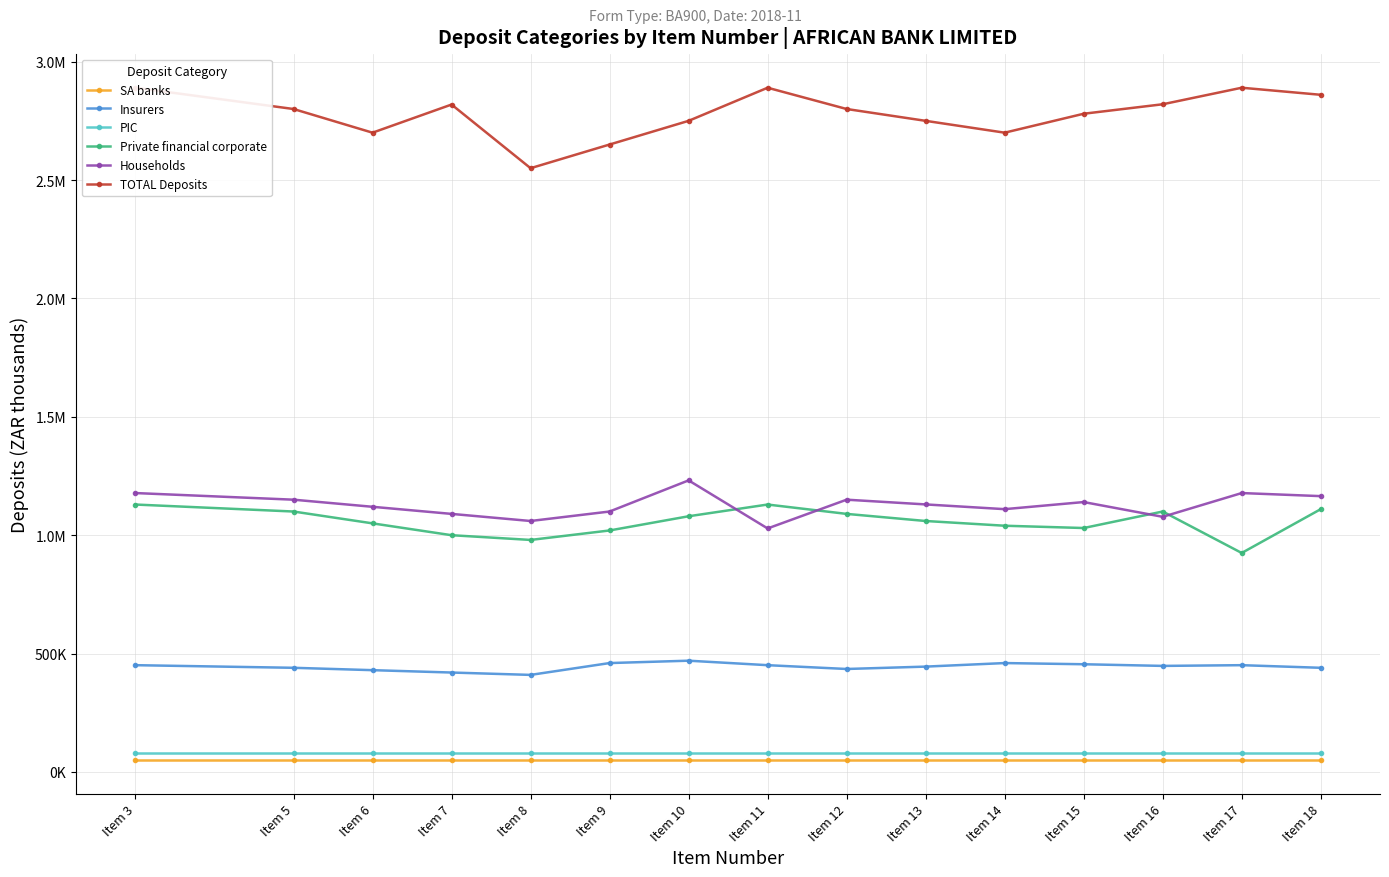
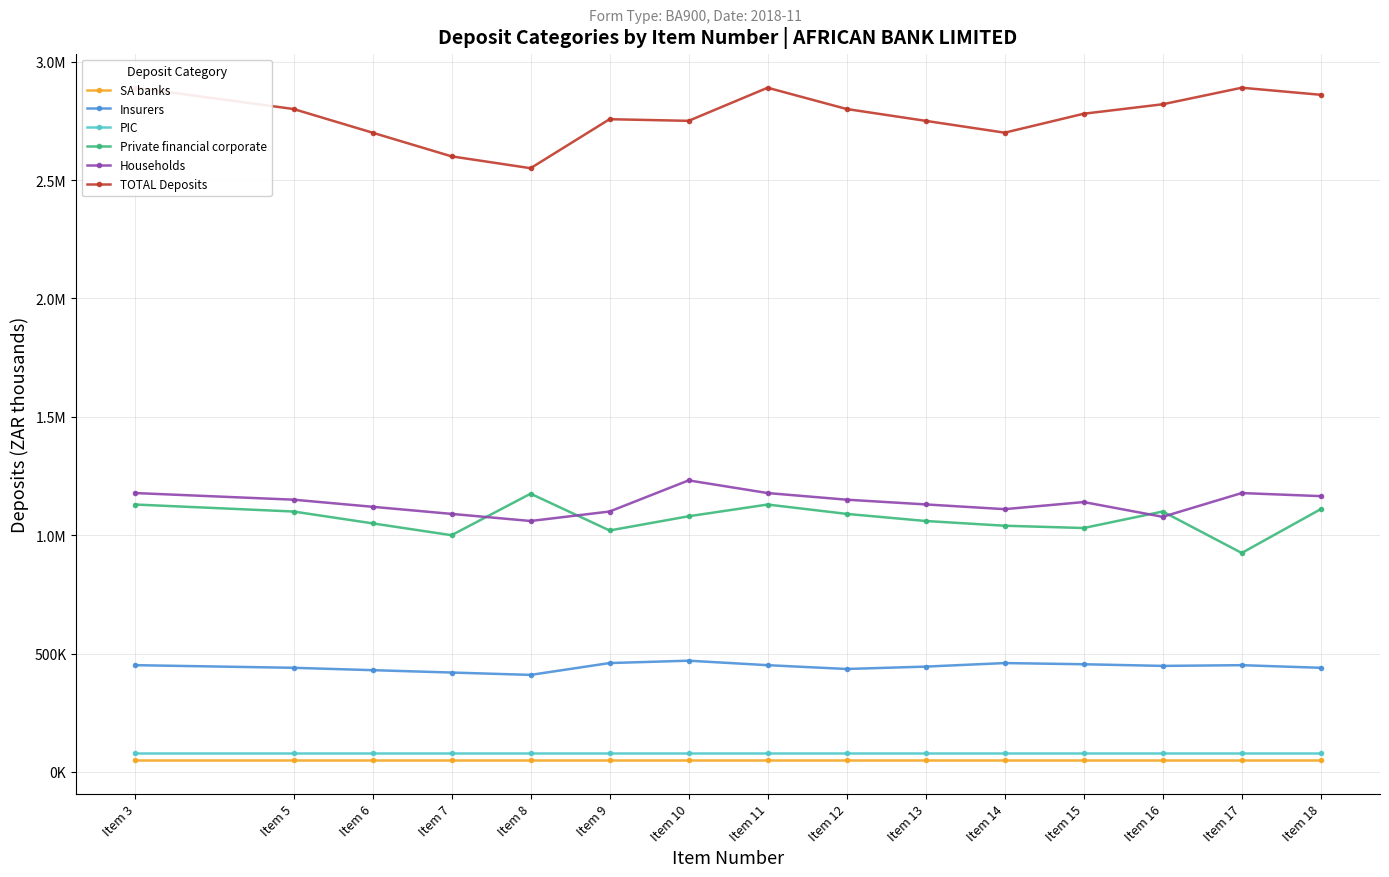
  {
    "SA banks": {
      "Item 3": 50000,
      "Item 5": 50000,
      "Item 6": 50000,
      "Item 7": 50000,
      "Item 8": 50000,
      "Item 9": 50000,
      "Item 10": 50000,
      "Item 11": 50000,
      "Item 12": 50000,
      "Item 13": 50000,
      "Item 14": 50000,
      "Item 15": 50000,
      "Item 16": 50000,
      "Item 17": 50000,
      "Item 18": 50000
    },
    "Private financial corporate": {
      "Item 3": 1130000,
      "Item 5": 1100000,
      "Item 6": 1050000,
      "Item 7": 1000000,
-     "Item 8": 980000,
+     "Item 8": 1180000,
      "Item 9": 1020000,
      "Item 10": 1080000,
      "Item 11": 1130000,
      "Item 12": 1090000,
      "Item 13": 1060000,
      "Item 14": 1040000,
      "Item 15": 1030000,
      "Item 16": 1100000,
      "Item 17": 920000,
      "Item 18": 1110000
    },
    "Households": {
      "Item 3": 1180000,
      "Item 5": 1150000,
      "Item 6": 1120000,
      "Item 7": 1090000,
      "Item 8": 1060000,
      "Item 9": 1100000,
      "Item 10": 1230000,
-     "Item 11": 1030000,
+     "Item 11": 1180000,
      "Item 12": 1150000,
      "Item 13": 1130000,
      "Item 14": 1110000,
      "Item 15": 1140000,
      "Item 16": 1080000,
      "Item 17": 1180000,
      "Item 18": 1170000
    },
    "TOTAL Deposits": {
      "Item 5": 2800000,
      "Item 6": 2700000,
-     "Item 7": 2820000,
+     "Item 7": 2600000,
      "Item 8": 2550000,
-     "Item 9": 2650000,
+     "Item 9": 2760000,
      "Item 10": 2750000,
      "Item 11": 2890000,
      "Item 12": 2800000,
      "Item 13": 2750000,
      "Item 14": 2700000,
      "Item 15": 2780000,
      "Item 16": 2820000,
      "Item 17": 2890000,
      "Item 18": 2860000
    }
  }
